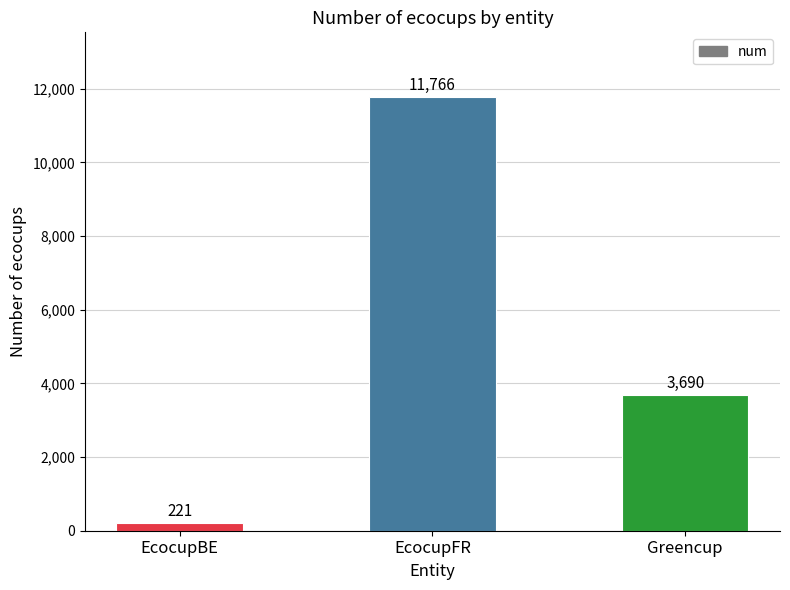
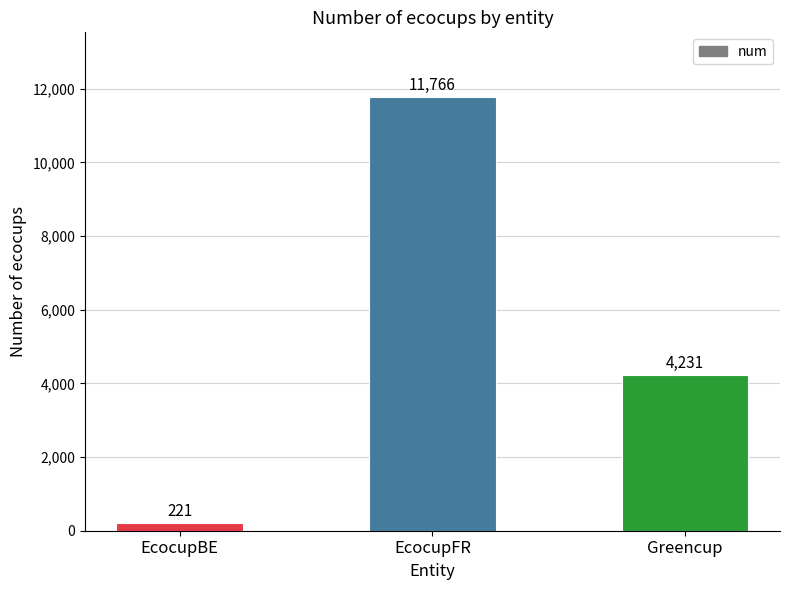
  {
    "EcocupBE": "221",
    "EcocupFR": "11,766",
-   "Greencup": "3,690"
+   "Greencup": "4,231"
  }
